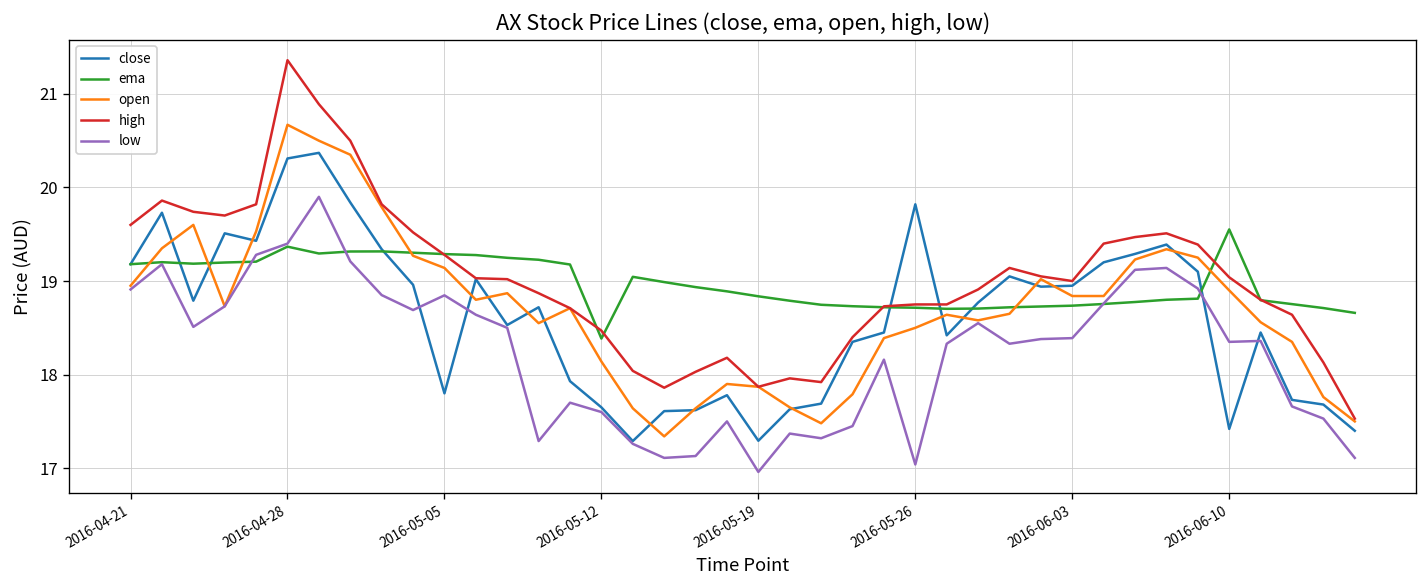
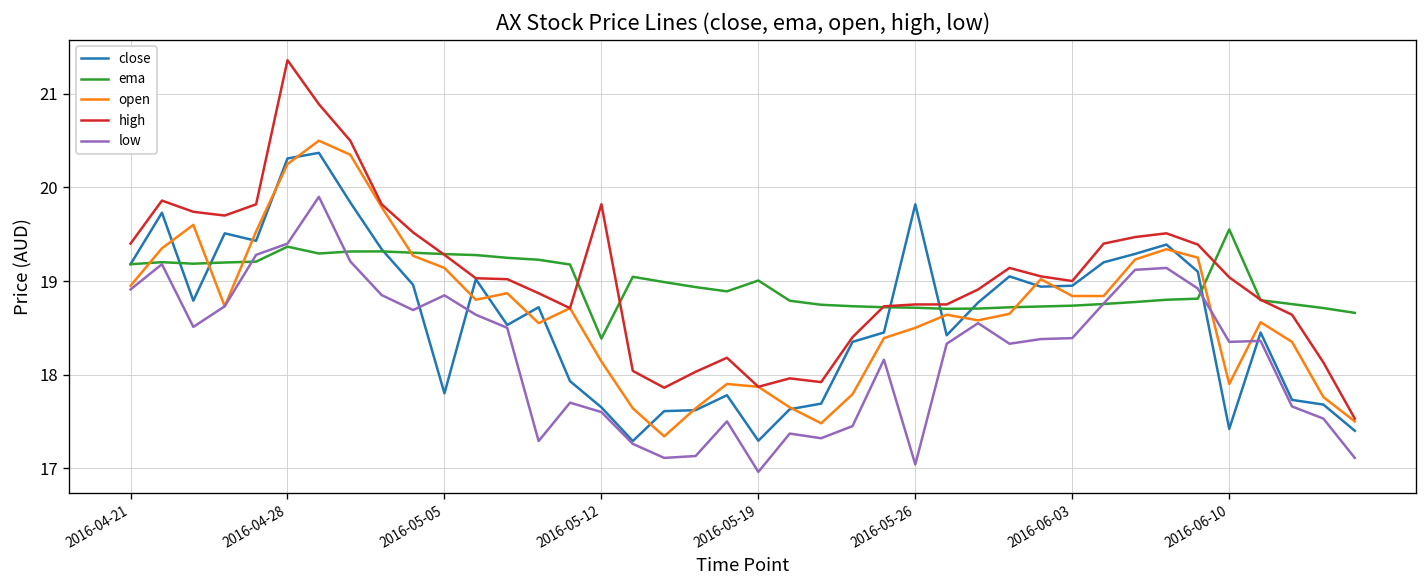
  {
    "close": {
      "2016-04-28": 20.3,
      "2016-05-05": 17.8,
      "2016-05-12": 17.7,
      "2016-05-19": 17.3,
      "2016-05-26": 19.8,
      "2016-06-03": 19.0,
      "2016-06-10": 17.4
    },
    "ema": {
      "2016-05-12": 18.4,
-     "2016-05-19": 18.8,
+     "2016-05-19": 19.0,
      "2016-05-26": 18.7,
      "2016-06-03": 18.7,
      "2016-06-10": 19.6
    },
    "open": {
      "2016-04-21": 19.0,
-     "2016-04-28": 20.7,
+     "2016-04-28": 20.3,
      "2016-05-05": 19.1,
      "2016-05-12": 18.1,
      "2016-05-26": 18.5,
      "2016-06-03": 18.8,
-     "2016-06-10": 18.9
+     "2016-06-10": 17.9
    },
    "high": {
-     "2016-04-21": 19.6,
+     "2016-04-21": 19.4,
      "2016-04-28": 21.4,
-     "2016-05-12": 18.5,
+     "2016-05-12": 19.8,
      "2016-05-26": 18.8,
      "2016-06-03": 19.0,
      "2016-06-10": 19.0
    },
    "low": {
      "2016-04-21": 18.9,
      "2016-05-05": 18.8,
      "2016-05-12": 17.6,
      "2016-05-19": 17.0,
      "2016-05-26": 17.0,
      "2016-06-03": 18.4,
      "2016-06-10": 18.4
    }
  }
